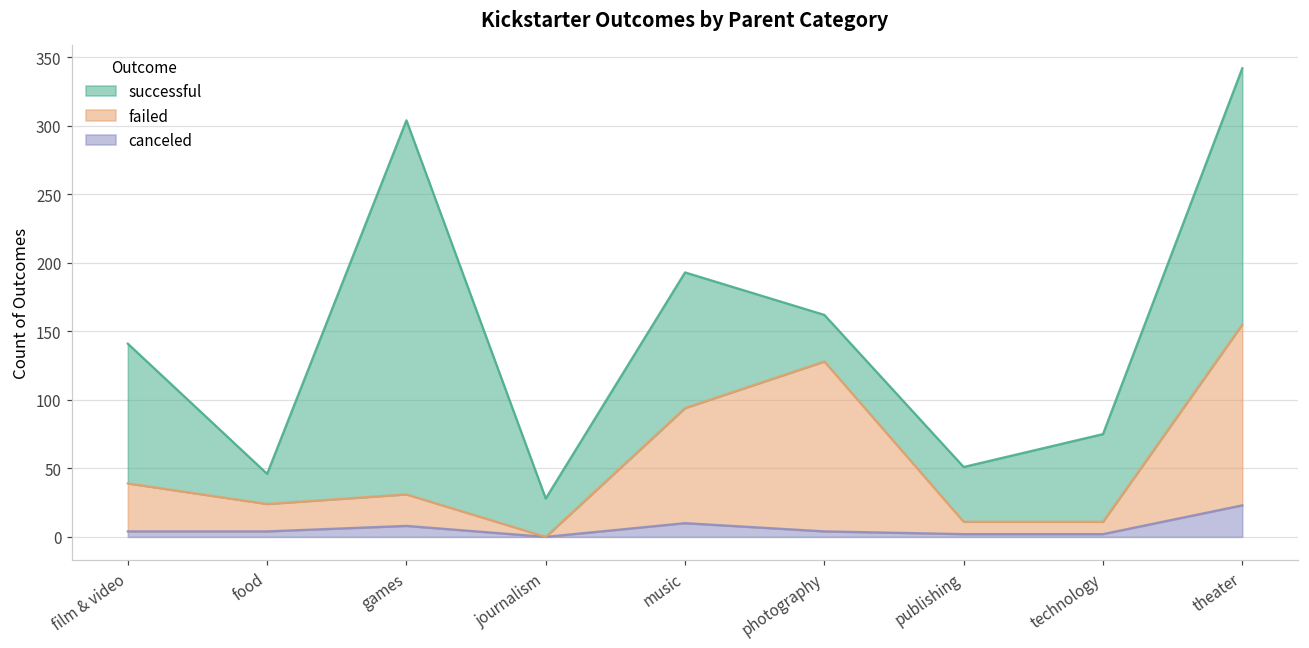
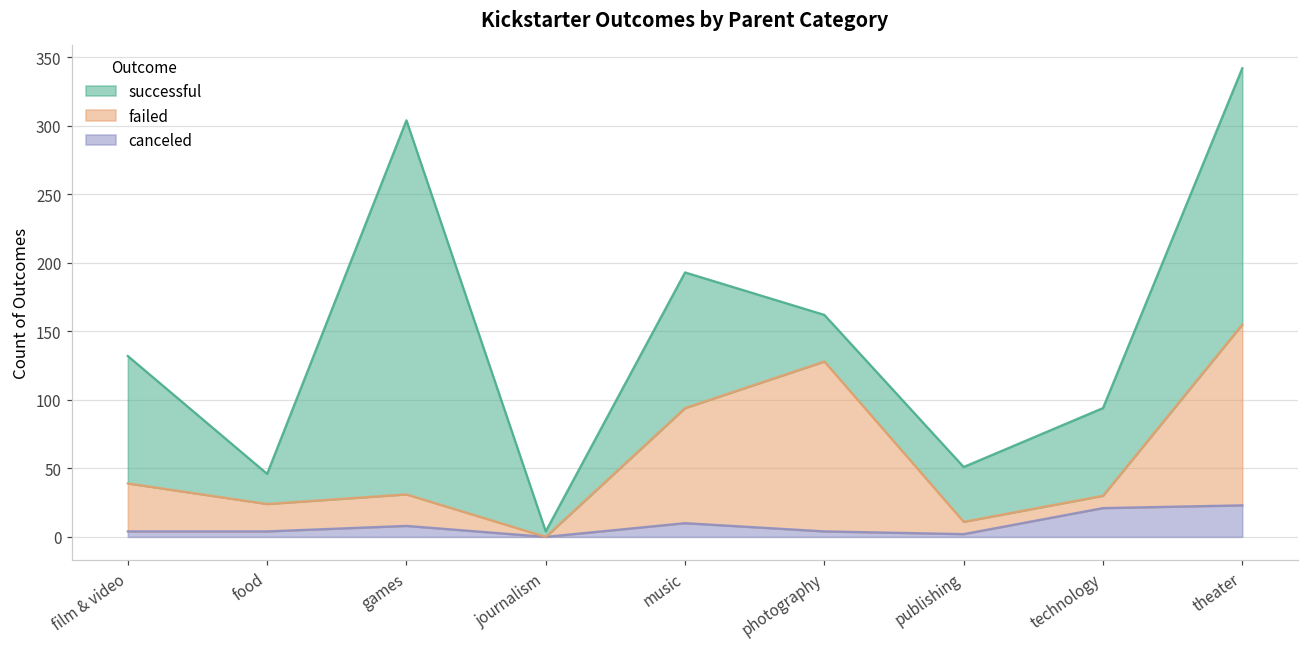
  {
    "canceled": {
      "film & video": 4,
      "food": 4,
      "games": 8,
      "music": 10,
      "photography": 4,
      "publishing": 2,
-     "technology": 2,
+     "technology": 21,
      "theater": 23
    },
    "failed": {
      "film & video": 35,
      "food": 20,
      "games": 23,
      "music": 84,
      "photography": 124,
      "publishing": 9,
      "technology": 9,
      "theater": 132
    },
    "successful": {
-     "film & video": 102,
+     "film & video": 93,
      "food": 22,
      "games": 273,
-     "journalism": 28,
+     "journalism": 4,
      "music": 99,
      "photography": 34,
      "publishing": 40,
      "technology": 64,
      "theater": 187
    }
  }
